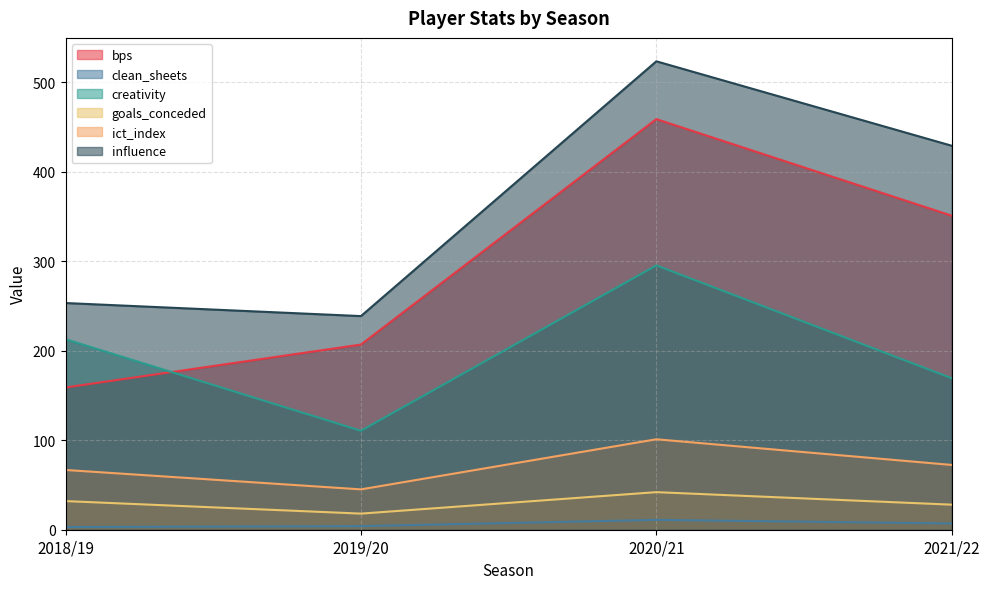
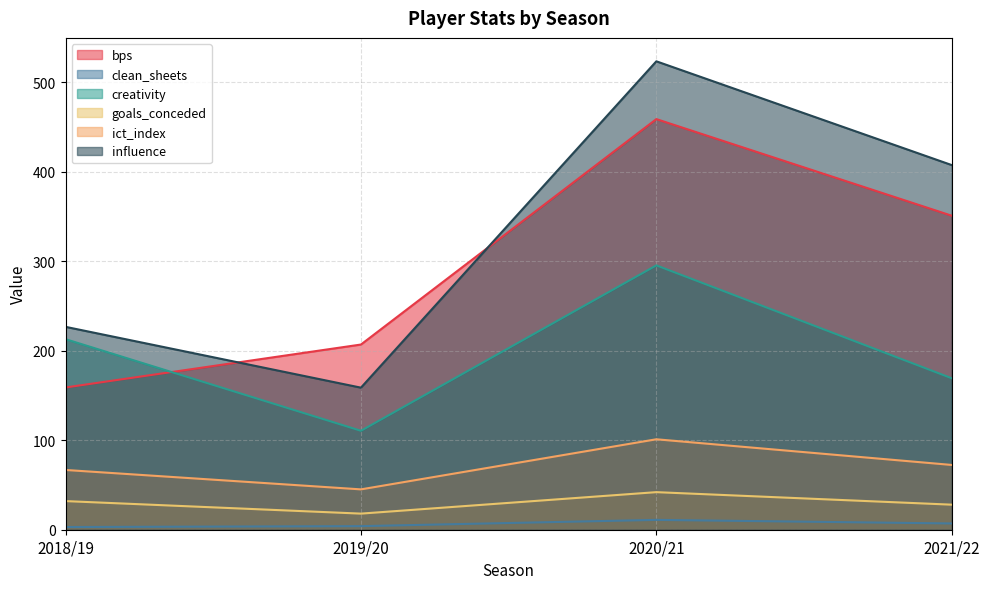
  {
    "bps": {
      "2018/19": 160,
      "2019/20": 210,
      "2020/21": 460,
      "2021/22": 350
    },
    "influence": {
-     "2018/19": 250,
-     "2019/20": 240,
+     "2018/19": 230,
+     "2019/20": 160,
      "2020/21": 520,
-     "2021/22": 430
+     "2021/22": 410
    }
  }
